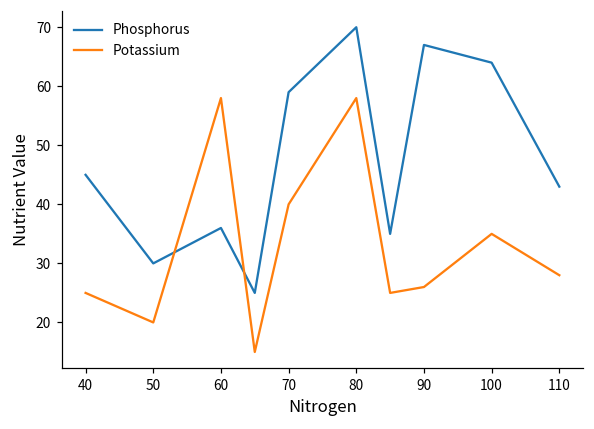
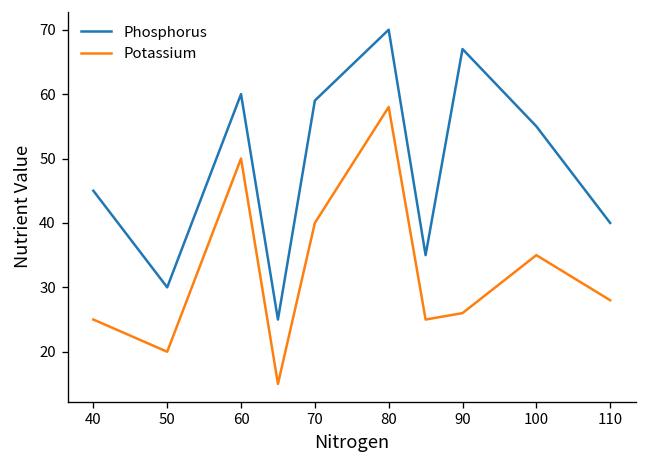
  {
    "Phosphorus": {
      "40": 45,
      "50": 30,
-     "60": 36,
+     "60": 60,
      "70": 59,
      "80": 70,
      "90": 67,
-     "100": 64,
-     "110": 43
+     "100": 55,
+     "110": 40
    },
    "Potassium": {
      "40": 25,
      "50": 20,
-     "60": 58,
+     "60": 50,
      "70": 40,
      "80": 58,
      "90": 26,
      "100": 35,
      "110": 28
    }
  }
